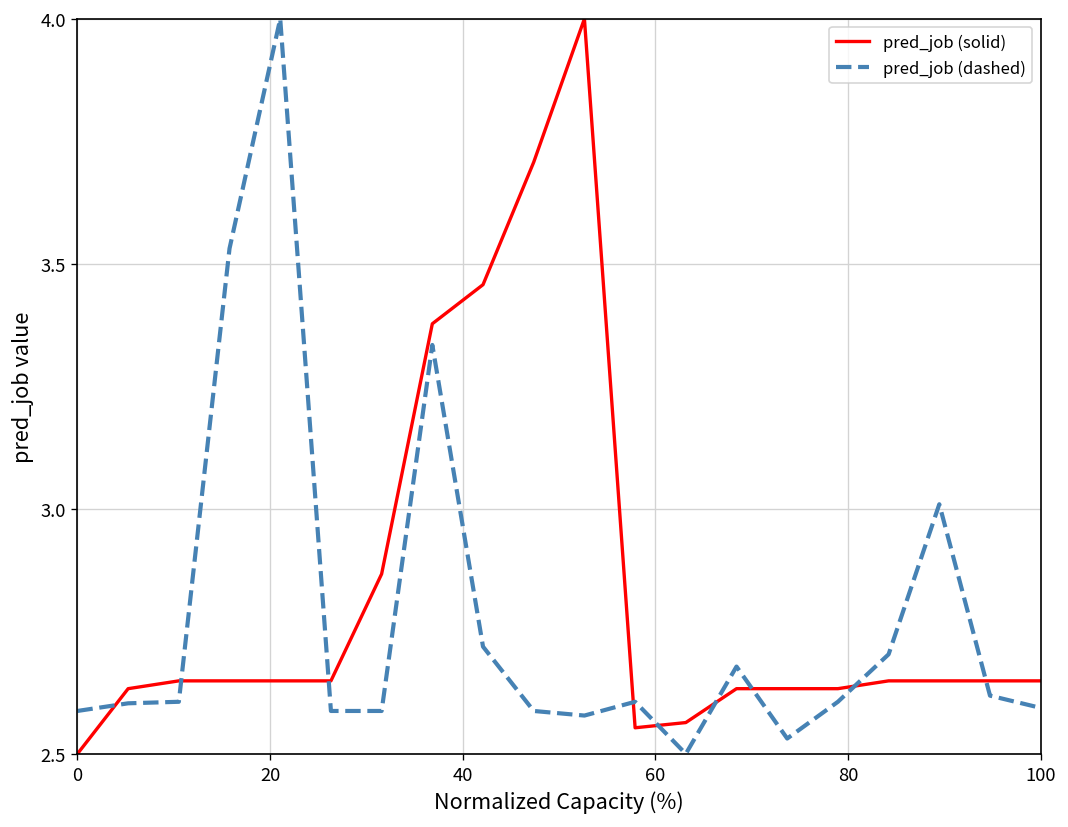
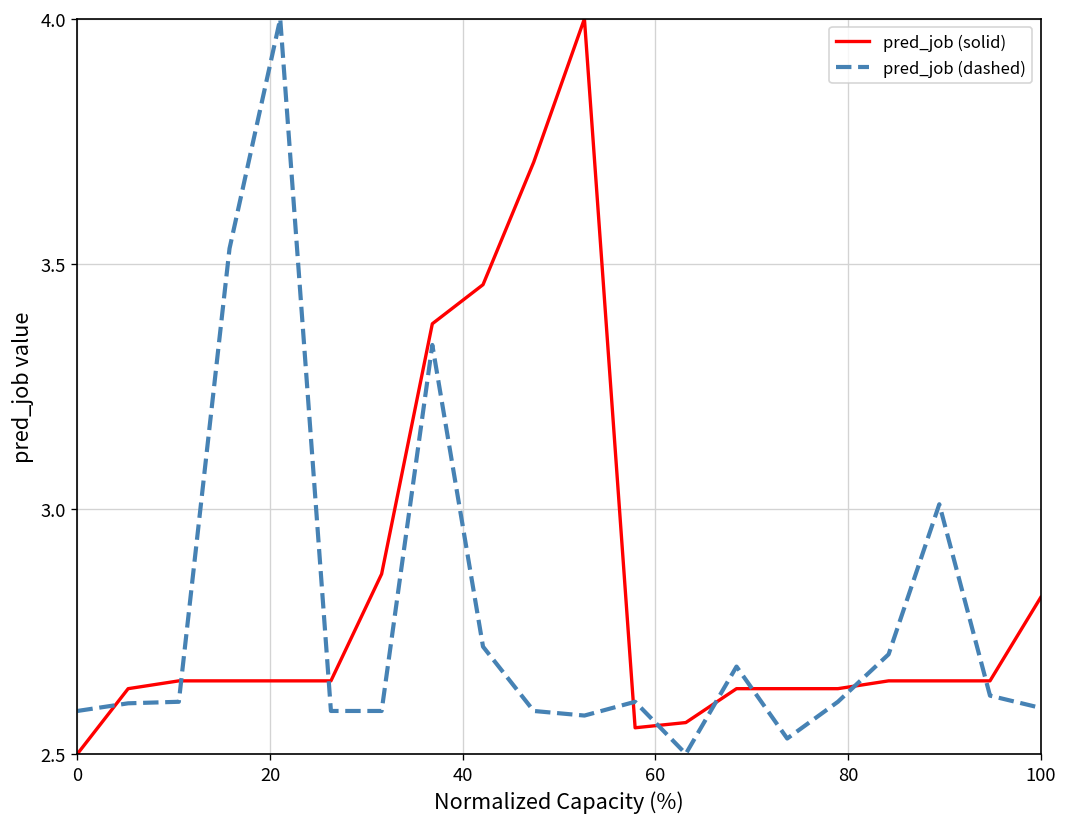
  {
    "pred_job (solid)": {
      "0": 2.50,
-     "100": 2.65
+     "100": 2.82
    },
    "pred_job (dashed)": {
      "0": 2.59,
      "100": 2.59
    }
  }
